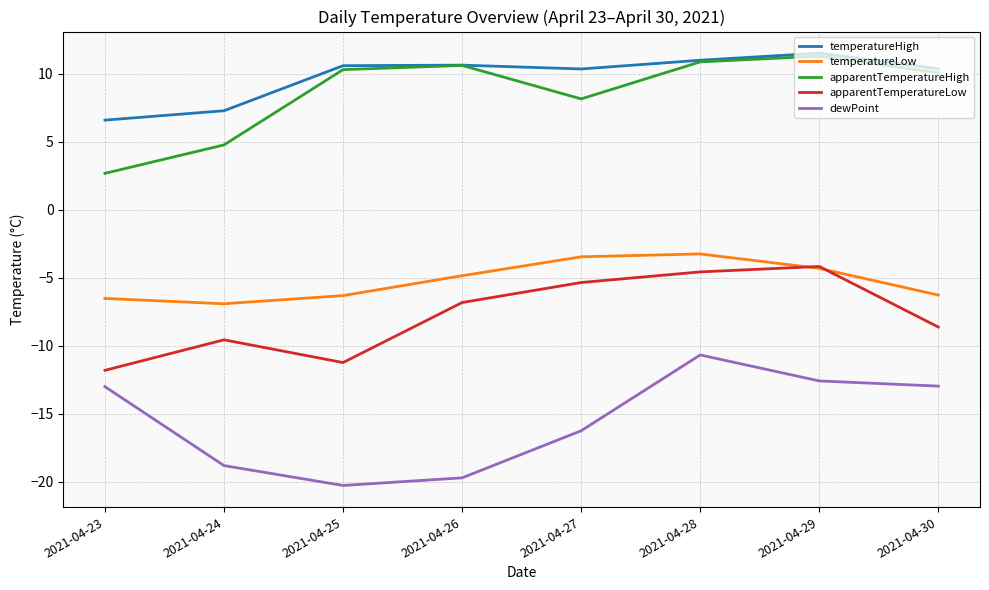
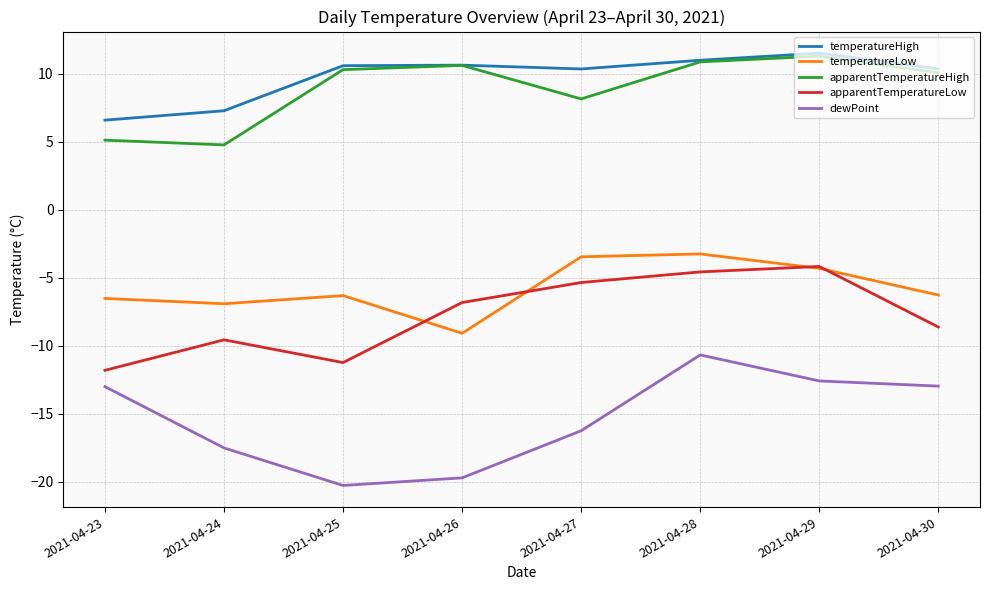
  {
    "temperatureHigh": {
      "2021-04-23": 6.6,
      "2021-04-24": 7.3,
      "2021-04-25": 10.6,
      "2021-04-27": 10.3
    },
    "temperatureLow": {
      "2021-04-23": -6.5,
      "2021-04-24": -6.9,
      "2021-04-25": -6.3,
-     "2021-04-26": -4.9,
+     "2021-04-26": -9.1,
      "2021-04-27": -3.5,
      "2021-04-28": -3.3,
      "2021-04-30": -6.3
    },
    "apparentTemperatureHigh": {
-     "2021-04-23": 2.7,
+     "2021-04-23": 5.1,
      "2021-04-24": 4.8,
      "2021-04-25": 10.3,
      "2021-04-27": 8.1
    },
    "apparentTemperatureLow": {
      "2021-04-23": -11.8,
      "2021-04-24": -9.6,
      "2021-04-25": -11.2,
      "2021-04-26": -6.8,
      "2021-04-27": -5.4,
      "2021-04-28": -4.6,
      "2021-04-30": -8.6
    },
    "dewPoint": {
      "2021-04-23": -13.0,
-     "2021-04-24": -18.8,
+     "2021-04-24": -17.5,
      "2021-04-25": -20.3,
      "2021-04-26": -19.7,
      "2021-04-27": -16.2,
      "2021-04-28": -10.7,
      "2021-04-29": -12.6,
      "2021-04-30": -13.0
    }
  }
